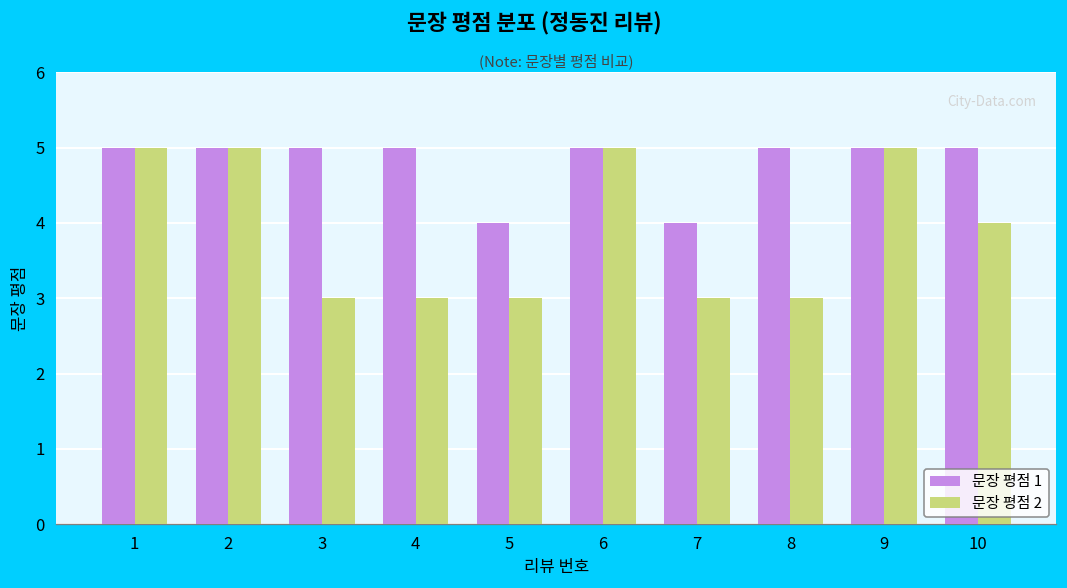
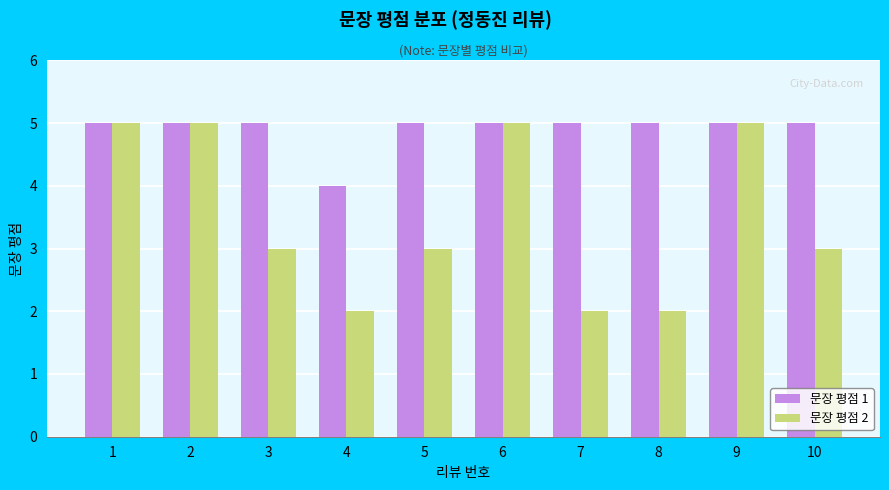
  {
    "문장 평점 1": {
      "1": 5,
      "2": 5,
      "3": 5,
-     "4": 5,
-     "5": 4,
+     "4": 4,
+     "5": 5,
      "6": 5,
-     "7": 4,
+     "7": 5,
      "8": 5,
      "9": 5,
      "10": 5
    },
    "문장 평점 2": {
      "1": 5,
      "2": 5,
      "3": 3,
-     "4": 3,
+     "4": 2,
      "5": 3,
      "6": 5,
-     "7": 3,
-     "8": 3,
+     "7": 2,
+     "8": 2,
      "9": 5,
-     "10": 4
+     "10": 3
    }
  }
